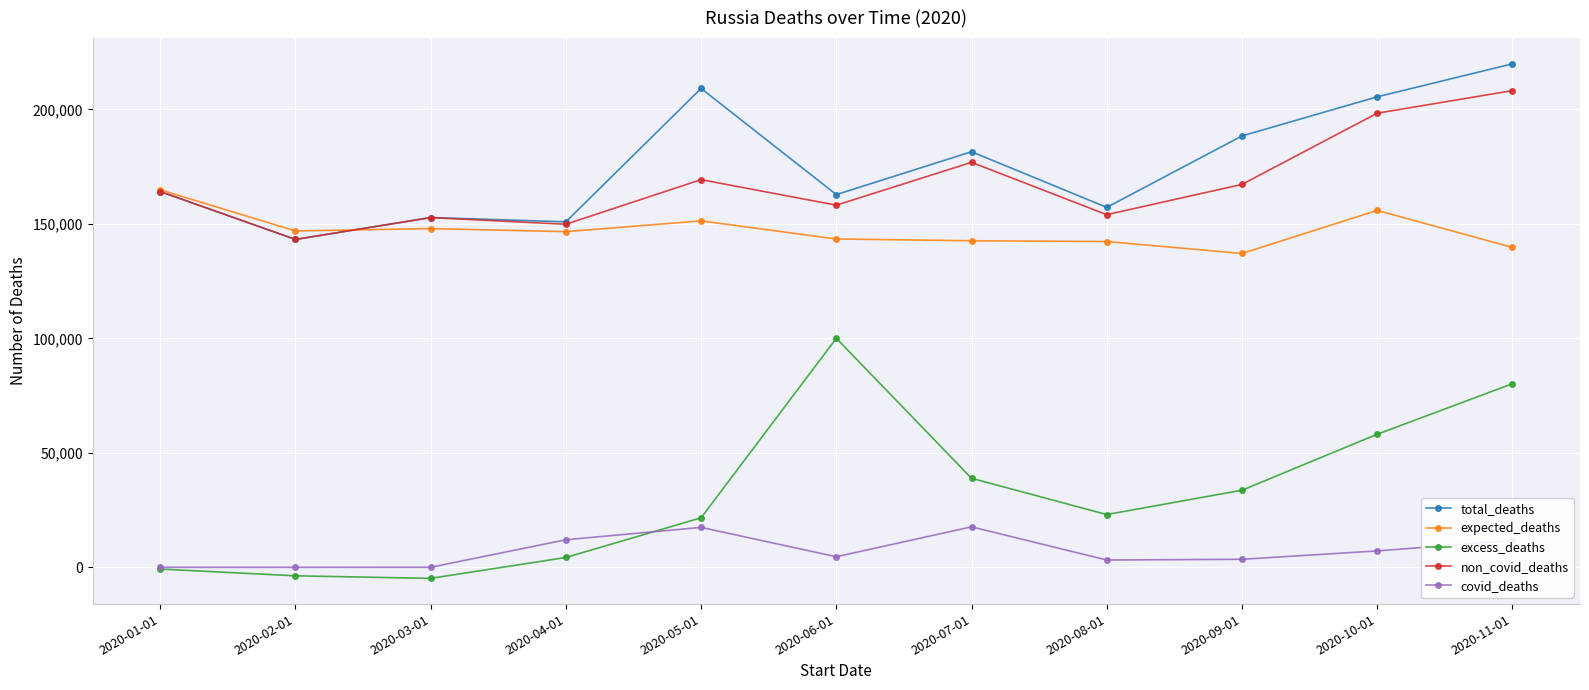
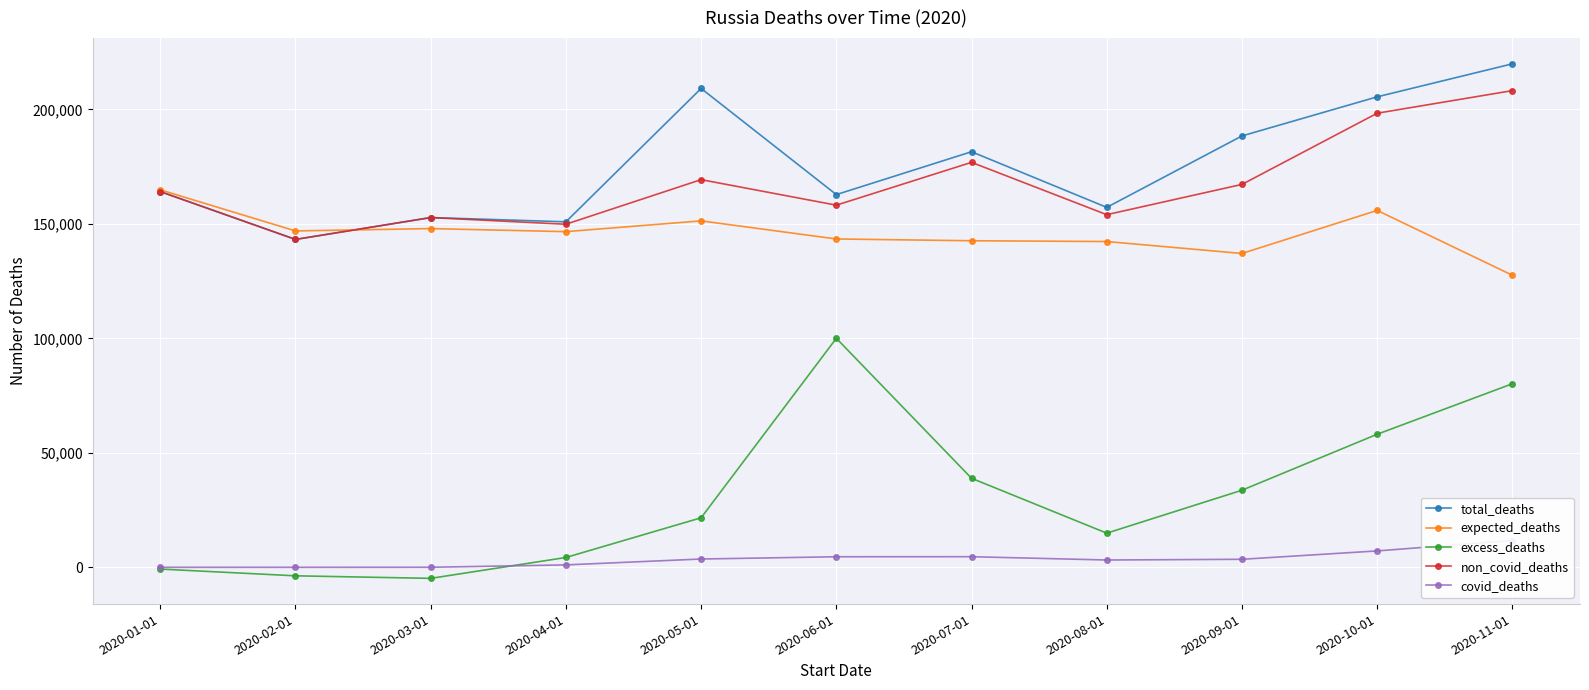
  {
    "total_deaths": {
      "2020-05-01": "209,000",
      "2020-06-01": "163,000",
      "2020-07-01": "181,000",
      "2020-08-01": "157,000",
      "2020-09-01": "188,000",
      "2020-10-01": "205,000",
      "2020-11-01": "220,000"
    },
    "expected_deaths": {
      "2020-02-01": "147,000",
      "2020-03-01": "148,000",
      "2020-04-01": "147,000",
      "2020-05-01": "151,000",
      "2020-06-01": "143,000",
      "2020-07-01": "143,000",
      "2020-08-01": "142,000",
      "2020-09-01": "137,000",
      "2020-10-01": "156,000",
-     "2020-11-01": "140,000"
+     "2020-11-01": "128,000"
    },
    "excess_deaths": {
      "2020-02-01": "-4,000",
      "2020-03-01": "-5,000",
      "2020-04-01": "4,000",
      "2020-05-01": "22,000",
      "2020-06-01": "100,000",
      "2020-07-01": "39,000",
-     "2020-08-01": "23,000",
+     "2020-08-01": "15,000",
      "2020-09-01": "34,000",
      "2020-10-01": "58,000",
      "2020-11-01": "80,000"
    },
    "non_covid_deaths": {
      "2020-05-01": "169,000",
      "2020-06-01": "158,000",
      "2020-07-01": "177,000",
      "2020-08-01": "154,000",
      "2020-09-01": "167,000",
      "2020-10-01": "198,000",
      "2020-11-01": "208,000"
    },
    "covid_deaths": {
      "2020-02-01": "0",
      "2020-03-01": "0",
-     "2020-04-01": "12,000",
-     "2020-05-01": "17,000",
+     "2020-04-01": "1,000",
+     "2020-05-01": "4,000",
      "2020-06-01": "5,000",
-     "2020-07-01": "18,000",
+     "2020-07-01": "5,000",
      "2020-08-01": "3,000",
      "2020-09-01": "4,000",
      "2020-10-01": "7,000"
    }
  }
